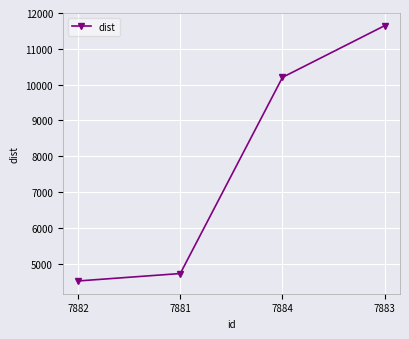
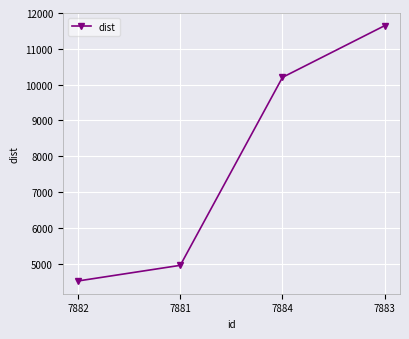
  {
    "7882": 4500,
-   "7881": 4700,
+   "7881": 5000,
    "7884": 10200,
    "7883": 11600
  }
